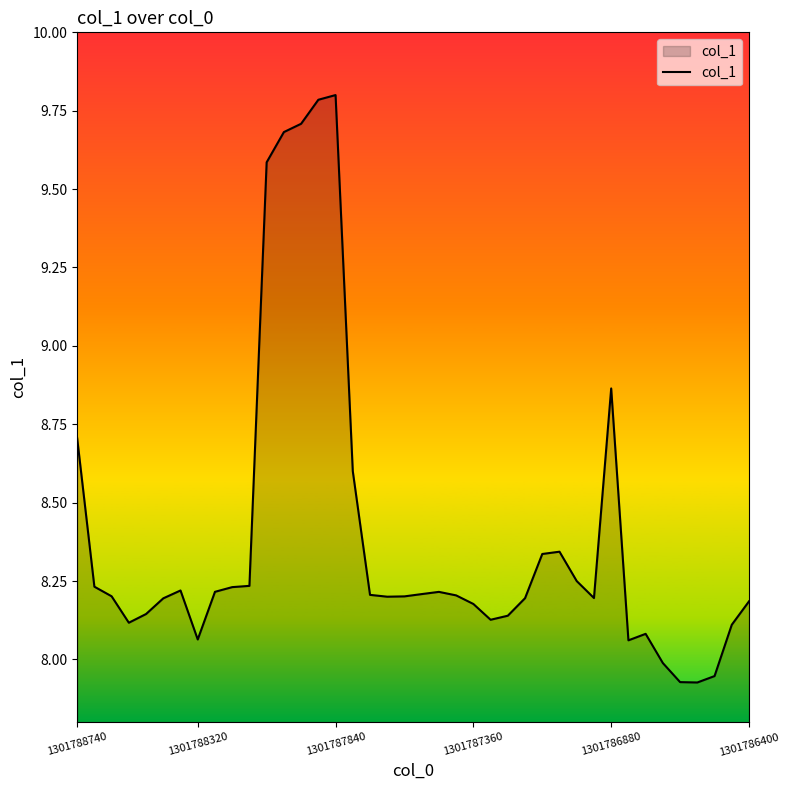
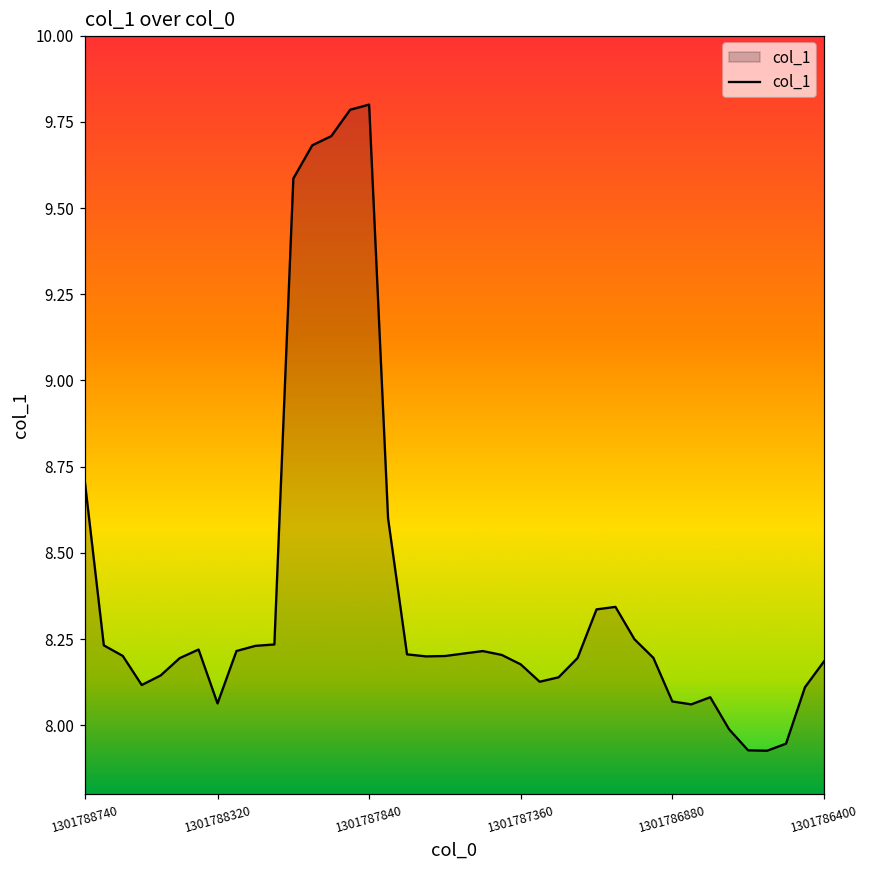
  {
    "1301788740": 8.71,
    "1301788320": 8.06,
    "1301787840": 9.80,
    "1301787360": 8.18,
-   "1301786880": 8.86,
+   "1301786880": 8.07,
    "1301786400": 8.19
  }
